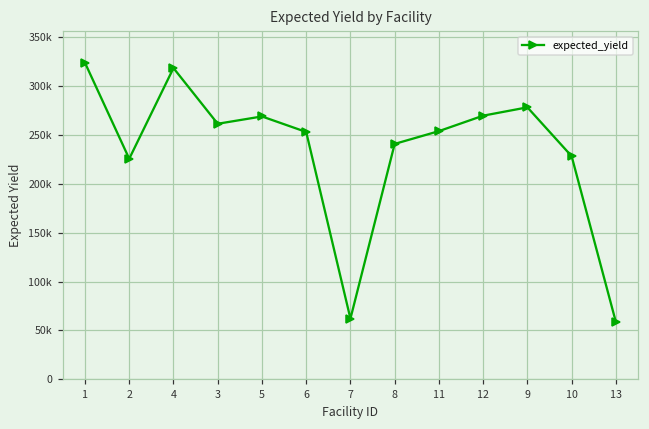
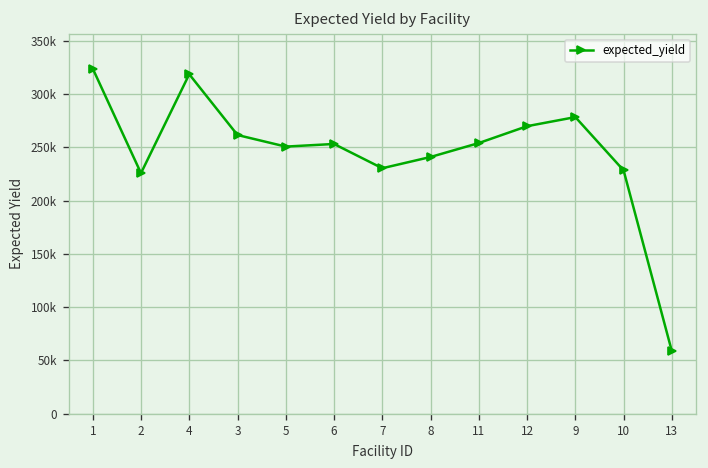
  {
    "1": 320000,
    "2": 230000,
    "4": 320000,
    "3": 260000,
-   "5": 270000,
+   "5": 250000,
    "6": 250000,
-   "7": 60000,
+   "7": 230000,
    "8": 240000,
    "11": 250000,
    "12": 270000,
    "9": 280000,
    "10": 230000,
    "13": 60000
  }
